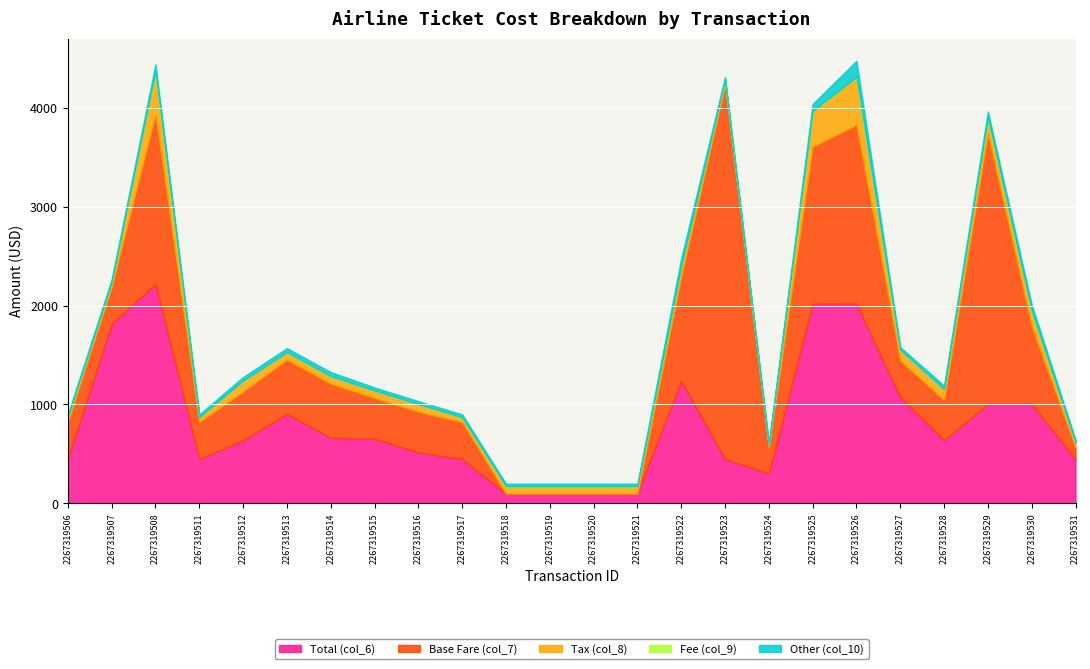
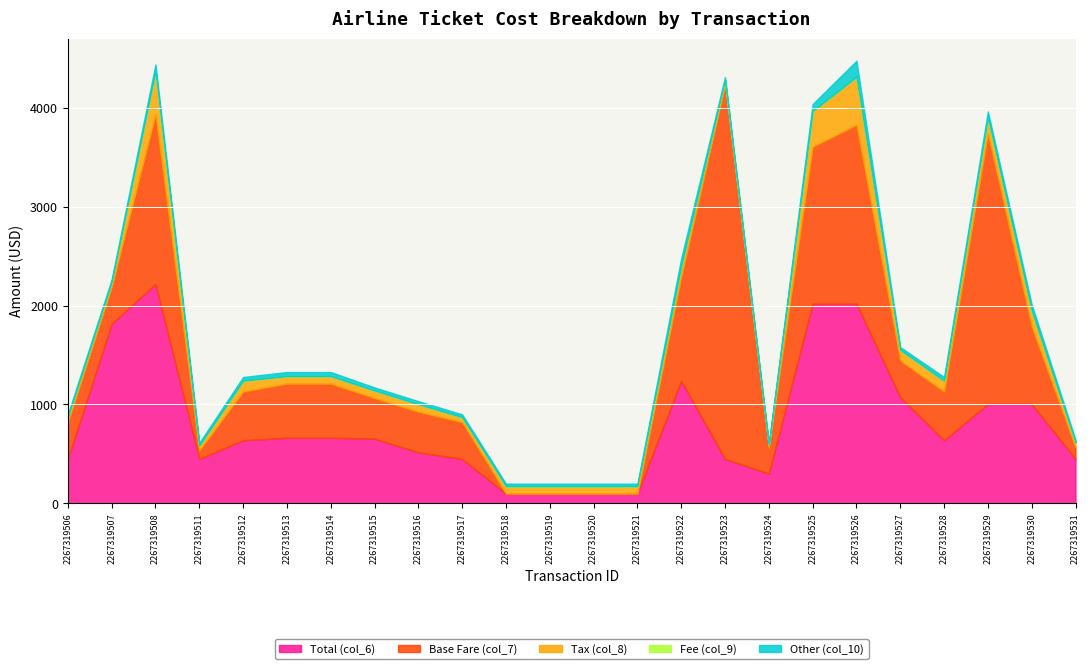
  {
    "Total (col_6)": {
      "2267319506": 500,
      "2267319507": 1800,
      "2267319508": 2200,
      "2267319511": 500,
      "2267319512": 600,
-     "2267319513": 900,
+     "2267319513": 700,
      "2267319514": 700,
      "2267319515": 700,
      "2267319516": 500,
      "2267319517": 500,
      "2267319522": 1200,
      "2267319523": 500,
      "2267319524": 300,
      "2267319525": 2000,
      "2267319526": 2000,
      "2267319527": 1100,
      "2267319528": 600,
      "2267319529": 1000,
      "2267319530": 1000,
      "2267319531": 500
    },
    "Base Fare (col_7)": {
      "2267319506": 400,
      "2267319507": 400,
      "2267319508": 1700,
-     "2267319511": 400,
+     "2267319511": 100,
      "2267319512": 500,
      "2267319513": 500,
      "2267319514": 500,
      "2267319515": 400,
      "2267319516": 400,
      "2267319517": 400,
      "2267319522": 1100,
      "2267319523": 3800,
      "2267319524": 300,
      "2267319525": 1600,
      "2267319526": 1800,
      "2267319527": 400,
-     "2267319528": 400,
+     "2267319528": 500,
      "2267319529": 2700,
      "2267319530": 800,
      "2267319531": 100
    },
    "Other (col_10)": {
      "2267319506": 0,
      "2267319507": 0,
      "2267319508": 100,
      "2267319511": 0,
      "2267319512": 0,
      "2267319513": 0,
      "2267319514": 0,
      "2267319515": 0,
      "2267319516": 0,
      "2267319517": 0,
      "2267319522": 100,
      "2267319523": 0,
      "2267319525": 100,
      "2267319526": 200,
      "2267319527": 0,
      "2267319528": 0,
      "2267319529": 100,
      "2267319530": 100,
      "2267319531": 0
    }
  }
